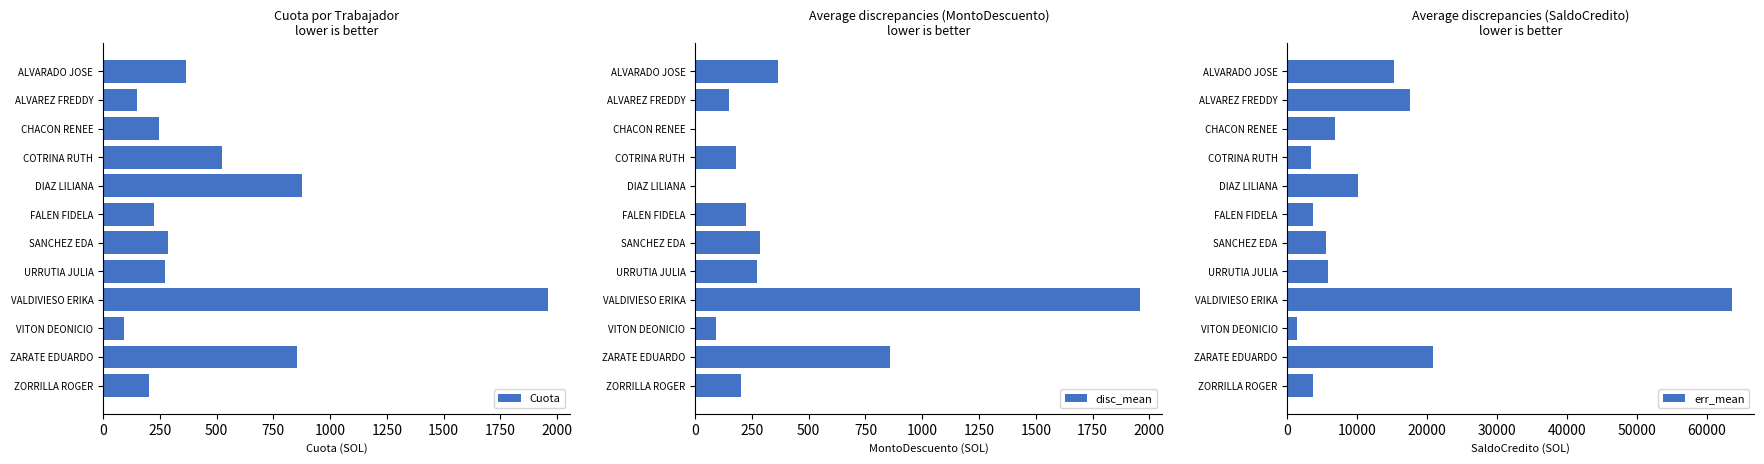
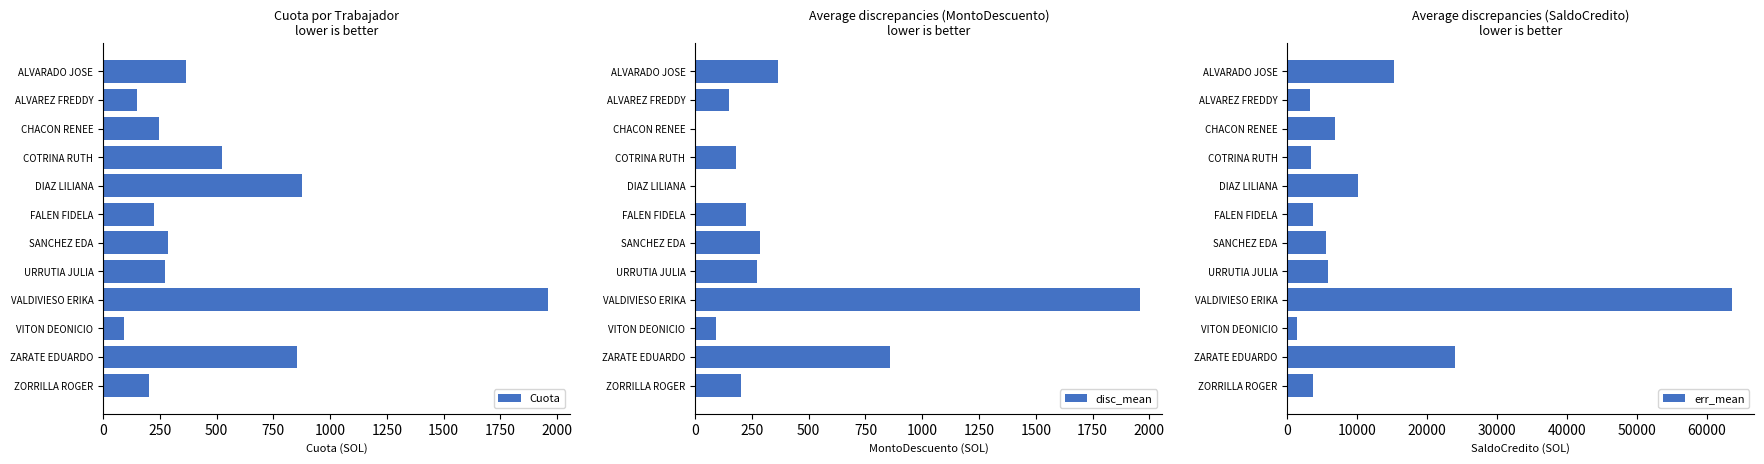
  {
    "Cuota por Trabajador lower is better": {
      "ALVARADO JOSE": 370,
      "ALVAREZ FREDDY": 150,
      "CHACON RENEE": 250,
      "COTRINA RUTH": 530,
      "DIAZ LILIANA": 870,
      "FALEN FIDELA": 230,
      "SANCHEZ EDA": 290,
      "URRUTIA JULIA": 270,
      "VALDIVIESO ERIKA": 1960,
      "VITON DEONICIO": 90,
      "ZARATE EDUARDO": 860,
      "ZORRILLA ROGER": 200
    },
    "Average discrepancies (MontoDescuento) lower is better": {
      "ALVARADO JOSE": 370,
      "ALVAREZ FREDDY": 150,
      "CHACON RENEE": 0,
      "COTRINA RUTH": 180,
      "DIAZ LILIANA": 0,
      "FALEN FIDELA": 230,
      "SANCHEZ EDA": 290,
      "URRUTIA JULIA": 270,
      "VALDIVIESO ERIKA": 1960,
      "VITON DEONICIO": 90,
      "ZARATE EDUARDO": 860,
      "ZORRILLA ROGER": 200
    },
    "Average discrepancies (SaldoCredito) lower is better": {
      "ALVARADO JOSE": 15000,
-     "ALVAREZ FREDDY": 18000,
+     "ALVAREZ FREDDY": 3000,
      "CHACON RENEE": 7000,
      "COTRINA RUTH": 3000,
      "DIAZ LILIANA": 10000,
      "FALEN FIDELA": 4000,
      "SANCHEZ EDA": 6000,
      "URRUTIA JULIA": 6000,
      "VALDIVIESO ERIKA": 64000,
      "VITON DEONICIO": 1000,
-     "ZARATE EDUARDO": 21000,
+     "ZARATE EDUARDO": 24000,
      "ZORRILLA ROGER": 4000
    }
  }
